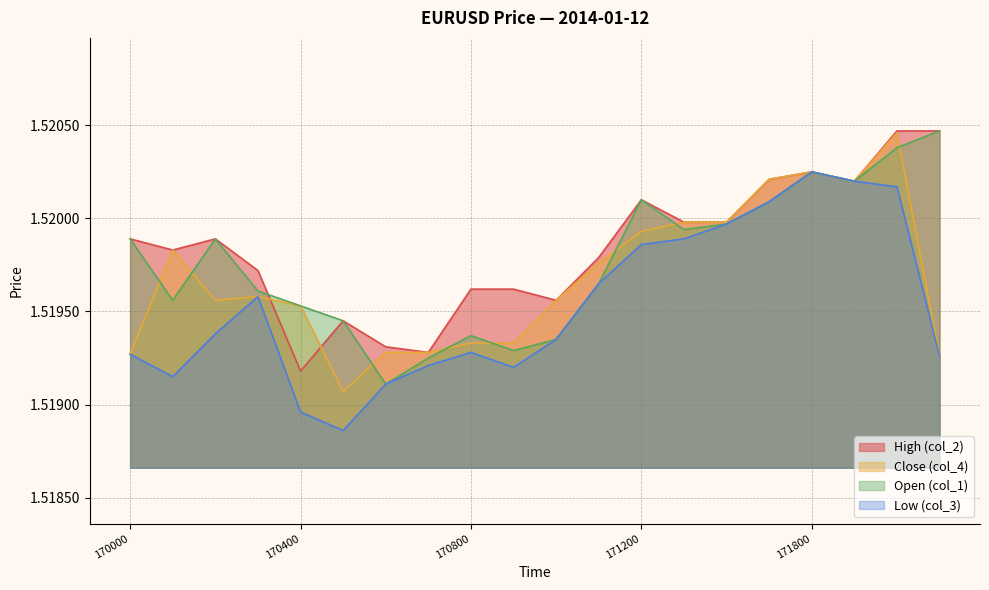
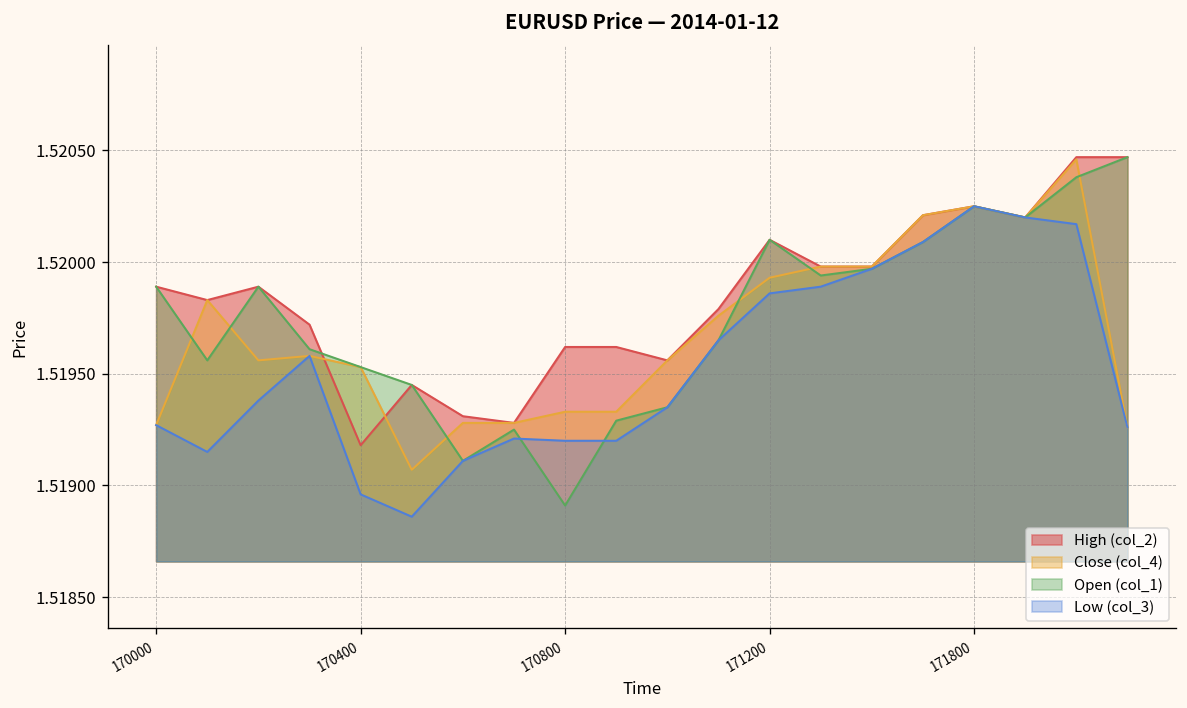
  {
    "High (col_2)": {
      "170400": 1.51918,
      "170800": 1.51962
    },
    "Close (col_4)": {
      "170800": 1.51933,
      "171200": 1.51993
    },
    "Open (col_1)": {
-     "170800": 1.51937
+     "170800": 1.51891
    },
    "Low (col_3)": {
      "170400": 1.51896,
-     "170800": 1.51928,
+     "170800": 1.51920,
      "171200": 1.51986
    }
  }
